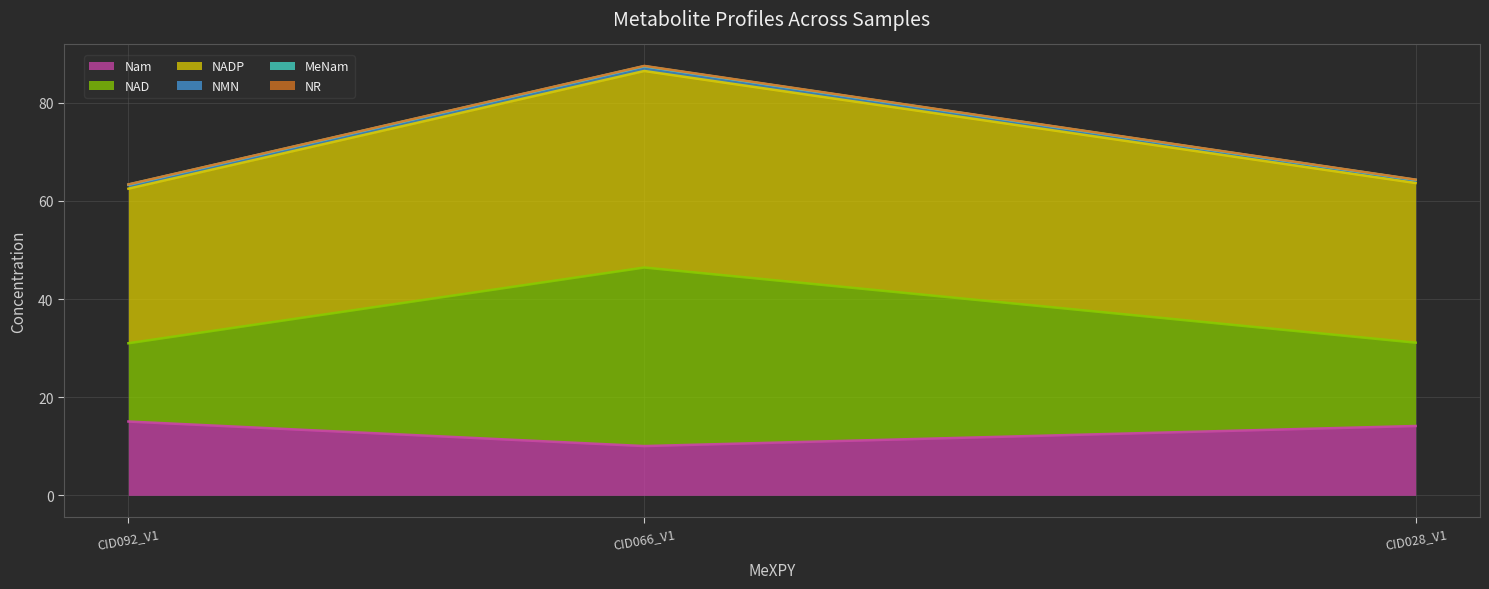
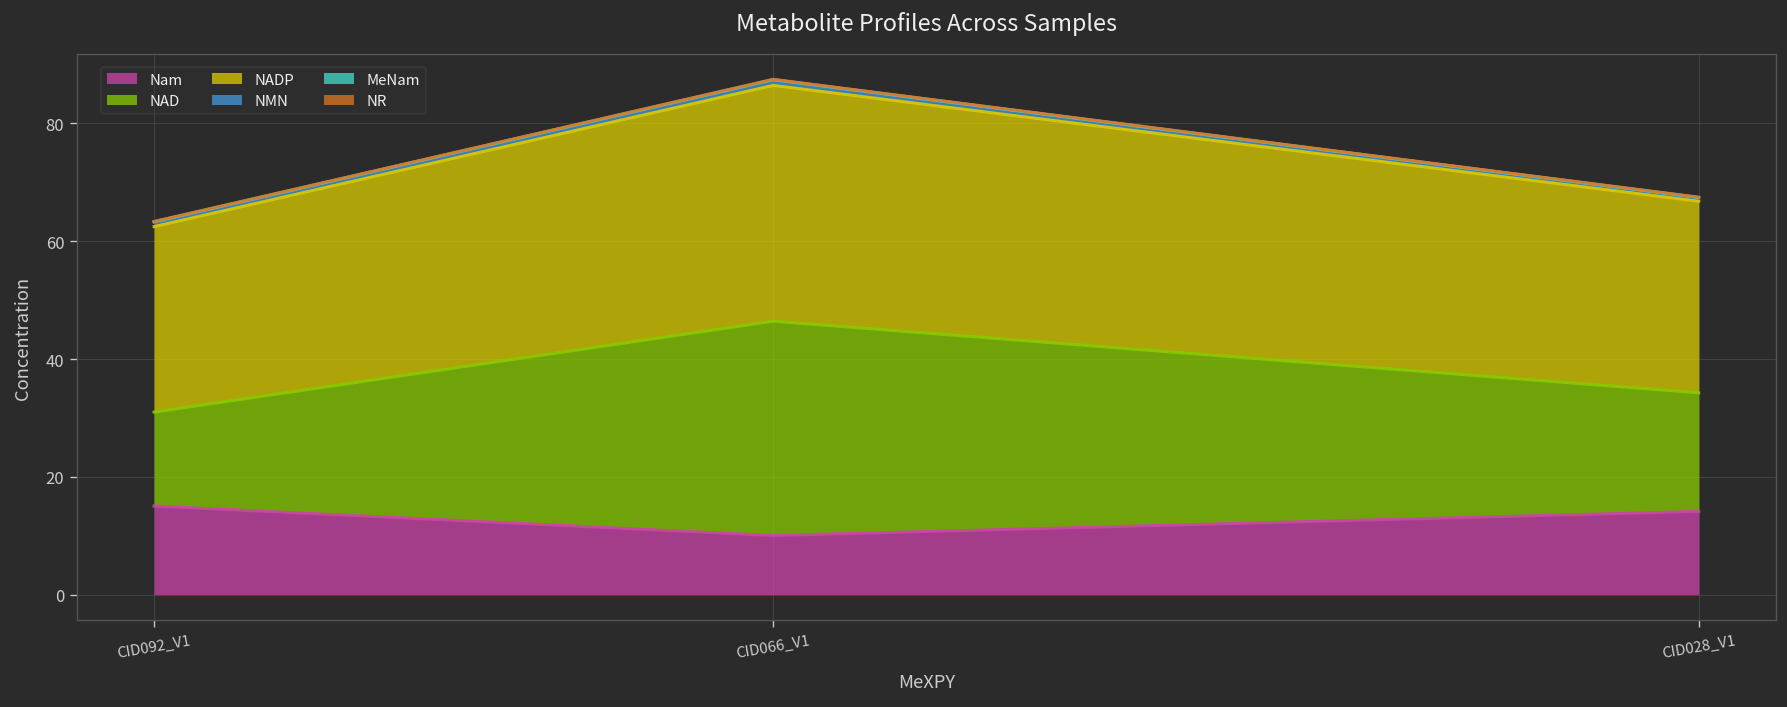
  {
    "Nam": {
      "CID092_V1": 15,
      "CID066_V1": 10,
      "CID028_V1": 14
    },
    "NAD": {
      "CID092_V1": 16,
      "CID066_V1": 36,
-     "CID028_V1": 17
+     "CID028_V1": 20
    },
    "NADP": {
      "CID092_V1": 31,
      "CID066_V1": 40,
      "CID028_V1": 33
    }
  }
